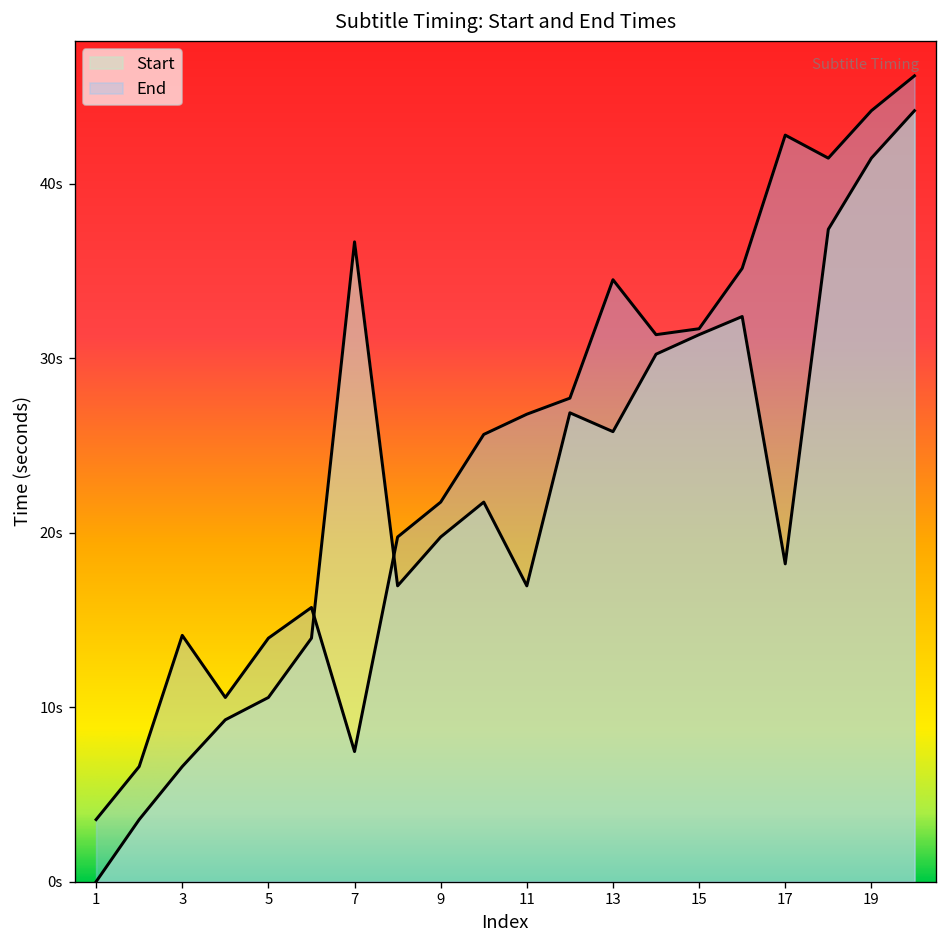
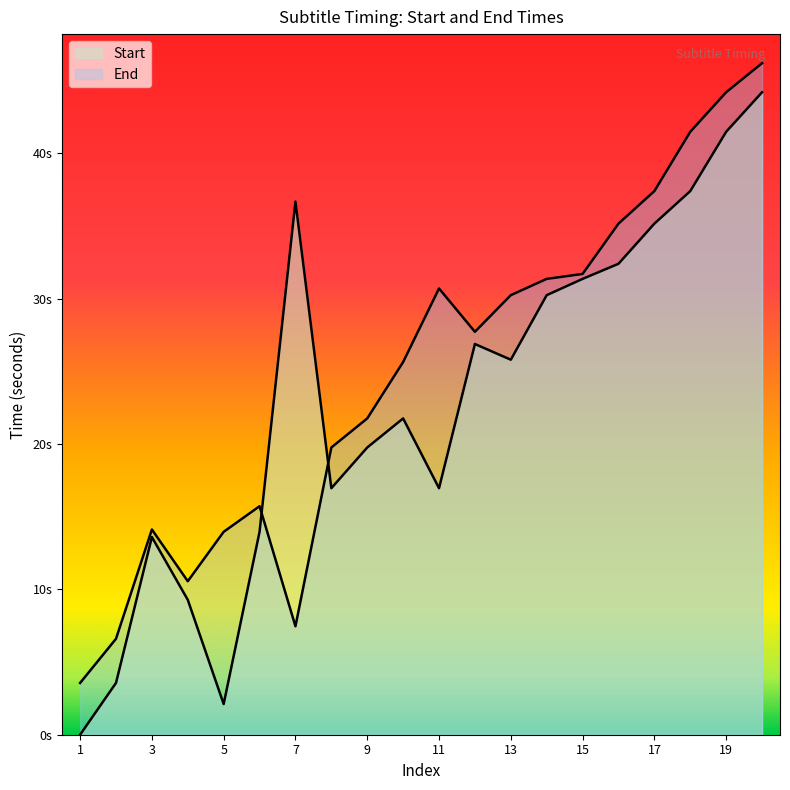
  {
    "Start": {
      "1": "0.0s",
-     "3": "6.6s",
-     "5": "10.6s",
+     "3": "13.6s",
+     "5": "2.1s",
      "7": "36.7s",
      "9": "19.8s",
      "11": "17.0s",
      "13": "25.8s",
      "15": "31.4s",
-     "17": "18.2s",
+     "17": "35.2s",
      "19": "41.5s"
    },
    "End": {
      "1": "3.6s",
      "3": "14.1s",
      "5": "14.0s",
      "7": "7.5s",
      "9": "21.8s",
-     "11": "26.8s",
-     "13": "34.5s",
+     "11": "30.7s",
+     "13": "30.2s",
      "15": "31.7s",
-     "17": "42.8s",
+     "17": "37.4s",
      "19": "44.2s"
    }
  }
